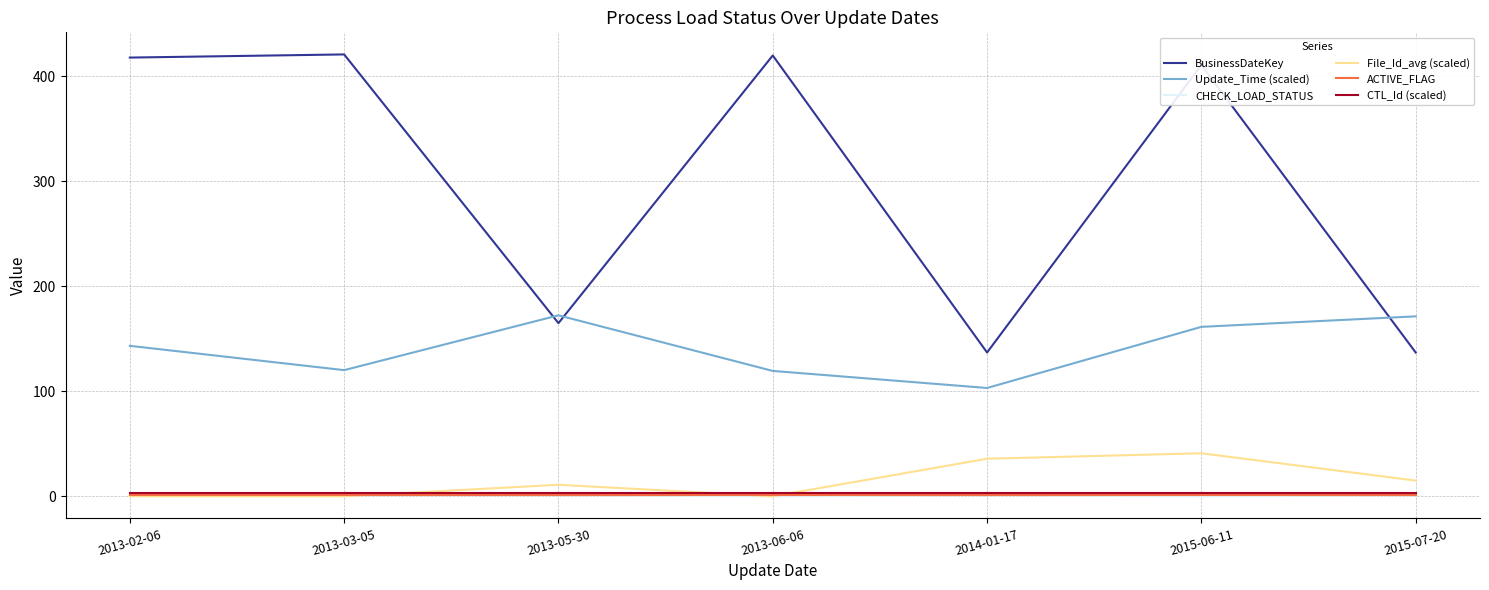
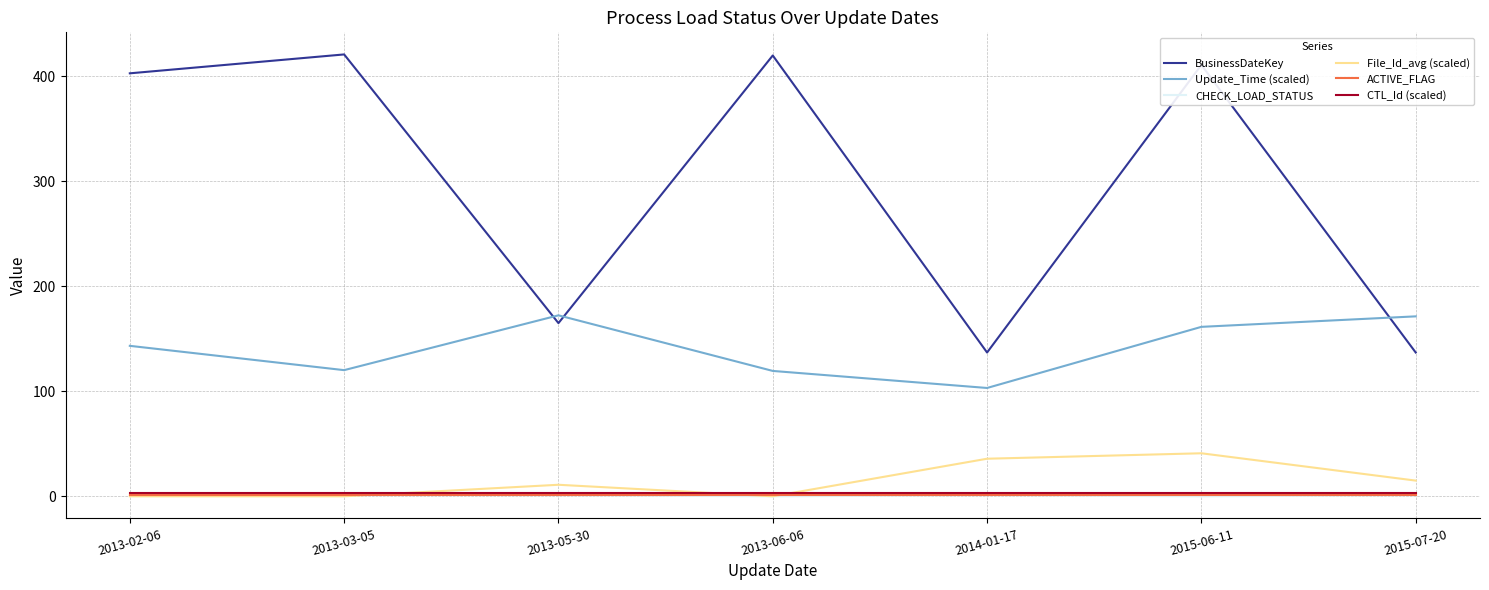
  {
    "BusinessDateKey": {
-     "2013-02-06": 418,
+     "2013-02-06": 403,
      "2013-03-05": 421,
      "2013-05-30": 165,
      "2013-06-06": 420,
      "2014-01-17": 137,
      "2015-07-20": 137
    },
    "Update_Time (scaled)": {
      "2013-02-06": 143,
      "2013-03-05": 120,
      "2013-05-30": 172,
      "2013-06-06": 119,
      "2014-01-17": 103,
      "2015-06-11": 161,
      "2015-07-20": 171
    },
    "File_Id_avg (scaled)": {
      "2013-05-30": 11,
      "2014-01-17": 36,
      "2015-06-11": 41,
      "2015-07-20": 15
    },
    "CTL_Id (scaled)": {
      "2013-02-06": 3,
      "2013-03-05": 3,
      "2013-05-30": 3,
      "2013-06-06": 3,
      "2014-01-17": 3,
      "2015-06-11": 3,
      "2015-07-20": 3
    }
  }
